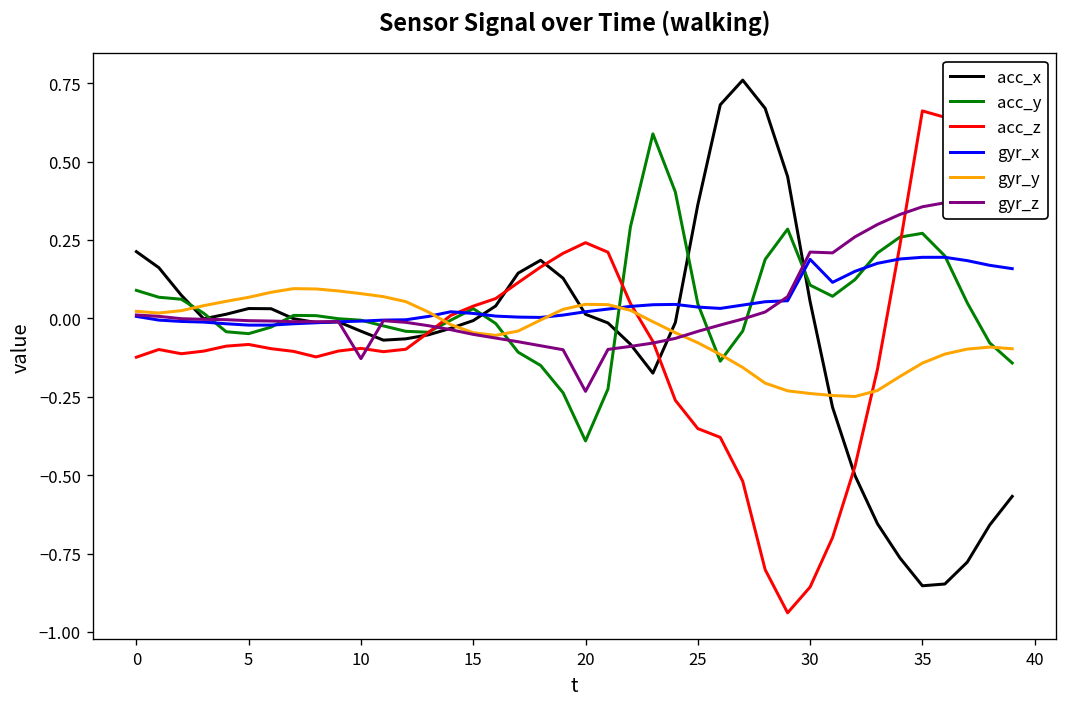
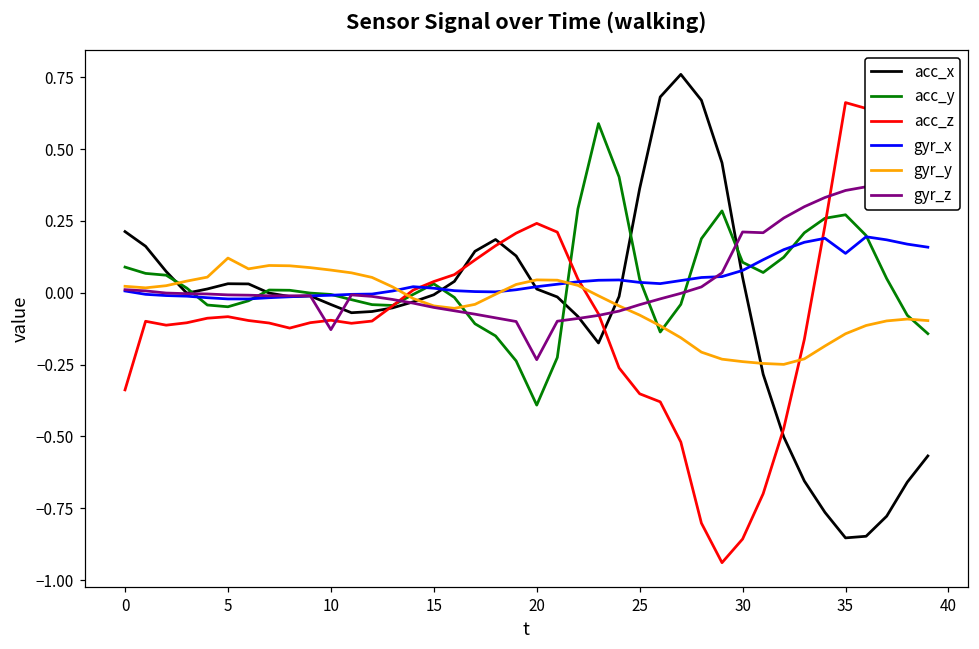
  {
    "acc_x": {
      "0": 0.21,
      "5": 0.03,
      "10": -0.04,
      "15": -0.01,
      "25": 0.36,
      "30": 0.05,
      "35": -0.85
    },
    "acc_y": {
      "0": 0.09,
      "5": -0.05,
      "20": -0.39,
      "25": 0.05,
      "30": 0.11,
      "35": 0.27
    },
    "acc_z": {
-     "0": -0.12,
+     "0": -0.34,
      "5": -0.08,
      "10": -0.10,
      "20": 0.24,
      "25": -0.35,
      "30": -0.86,
      "35": 0.66
    },
    "gyr_x": {
      "5": -0.02,
      "15": 0.02,
      "25": 0.04,
-     "30": 0.19,
-     "35": 0.19
+     "30": 0.08,
+     "35": 0.14
    },
    "gyr_y": {
      "0": 0.02,
-     "5": 0.07,
+     "5": 0.12,
      "10": 0.08,
      "20": 0.04,
      "25": -0.08,
      "30": -0.24,
      "35": -0.14
    },
    "gyr_z": {
      "5": -0.01,
      "10": -0.13,
      "20": -0.23,
      "25": -0.04,
      "30": 0.21,
      "35": 0.36
    }
  }
